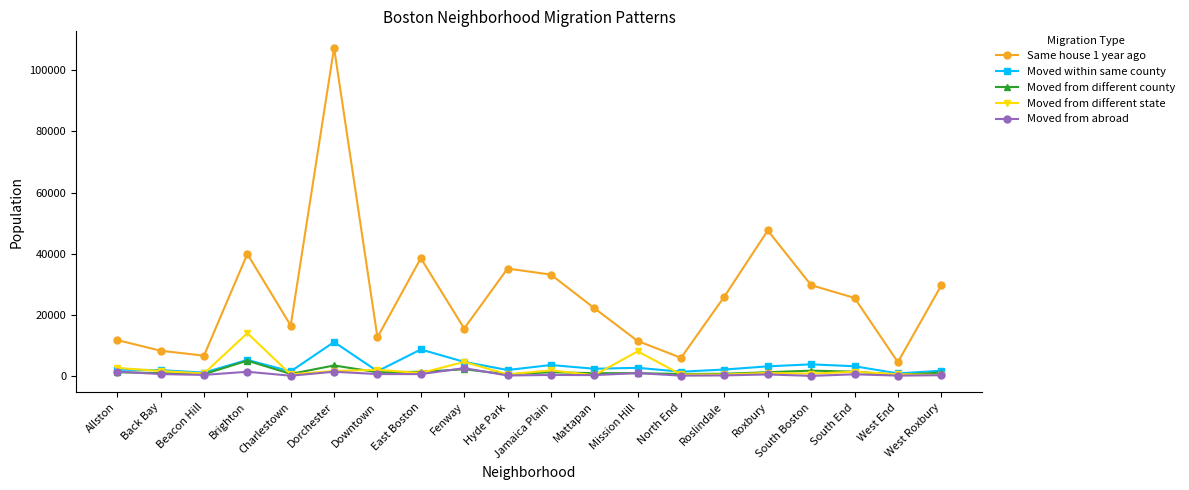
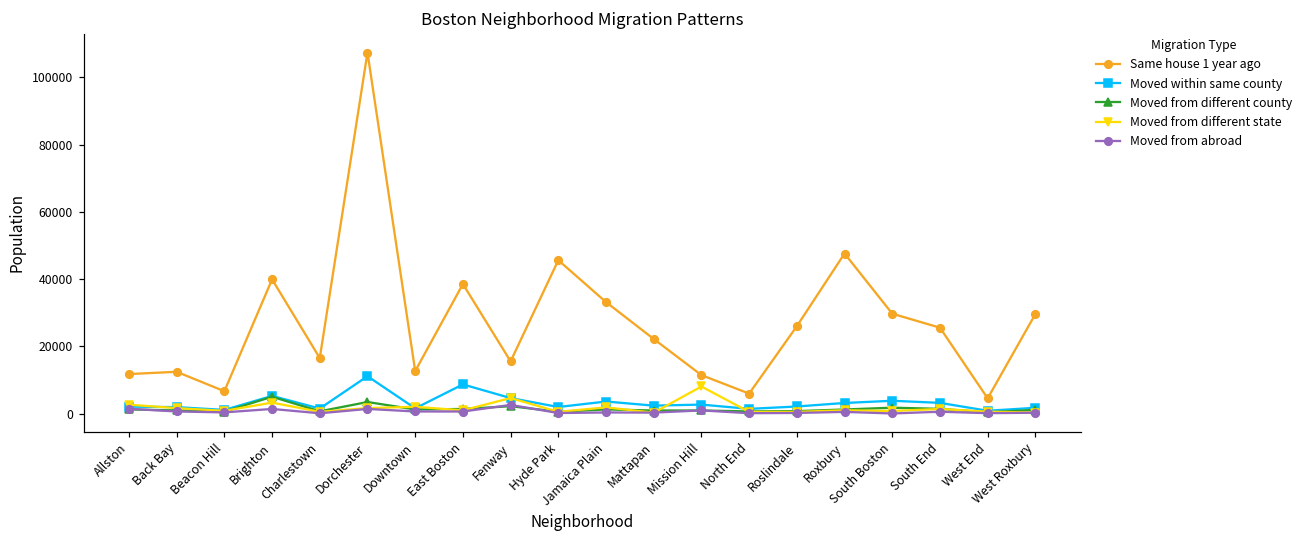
  {
    "Same house 1 year ago": {
      "Allston": 12000,
-     "Back Bay": 8000,
+     "Back Bay": 12000,
      "Beacon Hill": 7000,
      "Brighton": 40000,
      "Charlestown": 17000,
      "Dorchester": 107000,
      "Downtown": 13000,
      "East Boston": 39000,
      "Fenway": 16000,
-     "Hyde Park": 35000,
+     "Hyde Park": 46000,
      "Jamaica Plain": 33000,
      "Mattapan": 22000,
      "Mission Hill": 11000,
      "North End": 6000,
      "Roslindale": 26000,
      "Roxbury": 48000,
      "South Boston": 30000,
      "South End": 26000,
      "West End": 5000,
      "West Roxbury": 30000
    },
    "Moved within same county": {
      "Dorchester": 11000,
      "East Boston": 9000,
      "Hyde Park": 2000,
      "Jamaica Plain": 4000,
      "Mattapan": 2000,
      "Mission Hill": 3000,
      "Roslindale": 2000,
      "Roxbury": 3000,
      "South Boston": 4000,
      "South End": 3000
    },
    "Moved from different county": {
      "Dorchester": 3000,
      "South Boston": 2000
    },
    "Moved from different state": {
-     "Brighton": 14000,
+     "Brighton": 3000,
      "Mission Hill": 8000
    },
    "Moved from abroad": {
      "Brighton": 1000,
      "Jamaica Plain": 0
    }
  }
